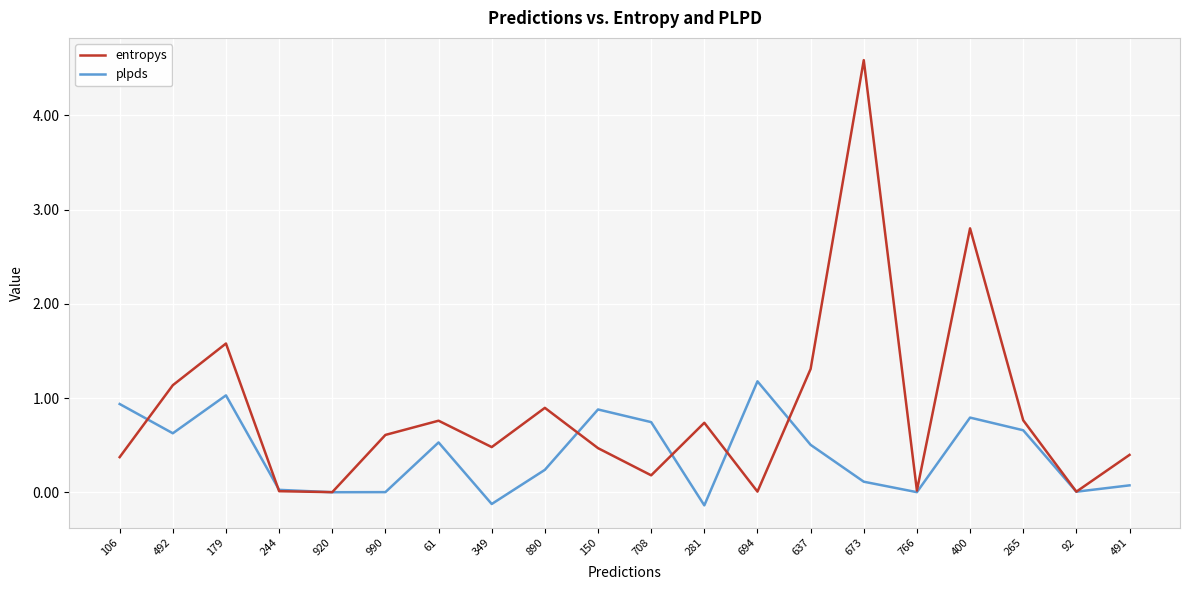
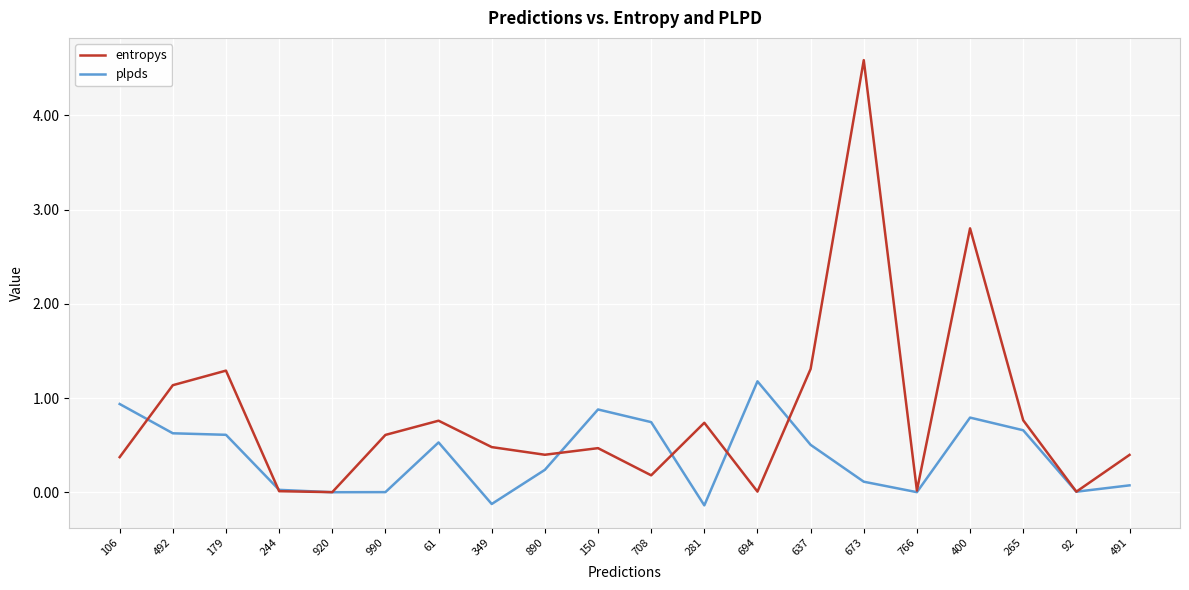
  {
    "entropys": {
      "106": 0.4,
      "492": 1.1,
-     "179": 1.6,
+     "179": 1.3,
      "990": 0.6,
      "61": 0.8,
      "349": 0.5,
-     "890": 0.9,
+     "890": 0.4,
      "150": 0.5,
      "708": 0.2,
      "281": 0.7,
      "694": 0.0,
      "637": 1.3,
      "673": 4.6,
      "400": 2.8,
      "265": 0.8,
      "491": 0.4
    },
    "plpds": {
      "106": 0.9,
      "492": 0.6,
-     "179": 1.0,
+     "179": 0.6,
      "990": 0.0,
      "61": 0.5,
      "349": -0.1,
      "890": 0.2,
      "150": 0.9,
      "708": 0.7,
      "281": -0.1,
      "694": 1.2,
      "637": 0.5,
      "673": 0.1,
      "400": 0.8,
      "265": 0.7,
      "491": 0.1
    }
  }
